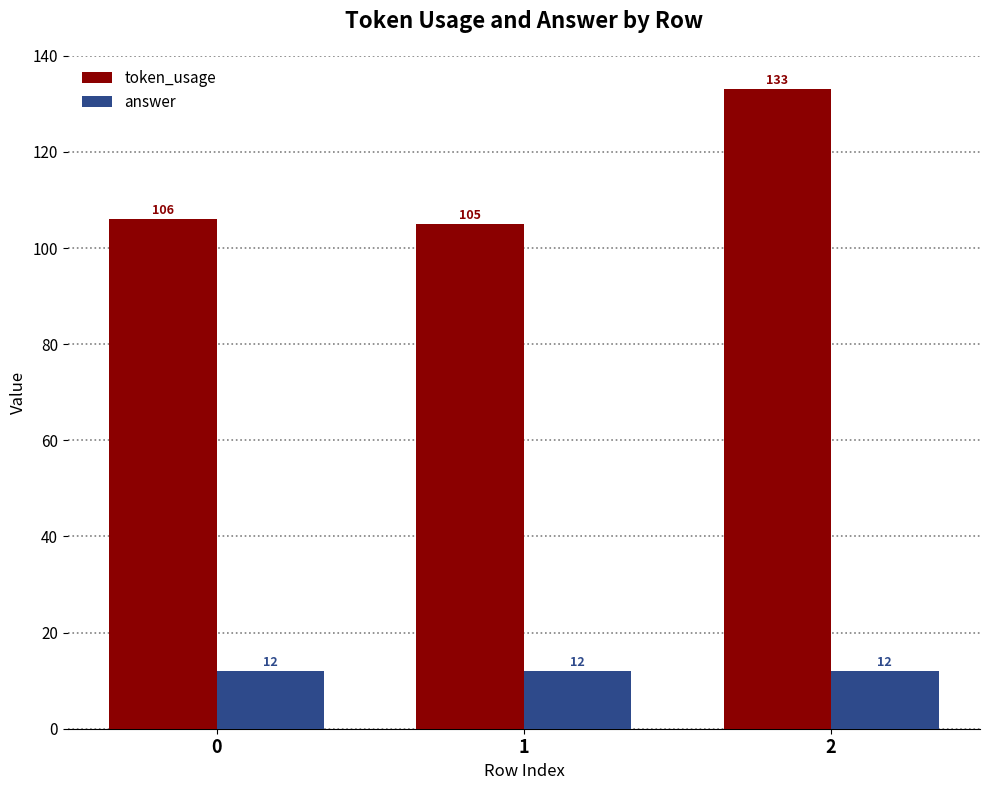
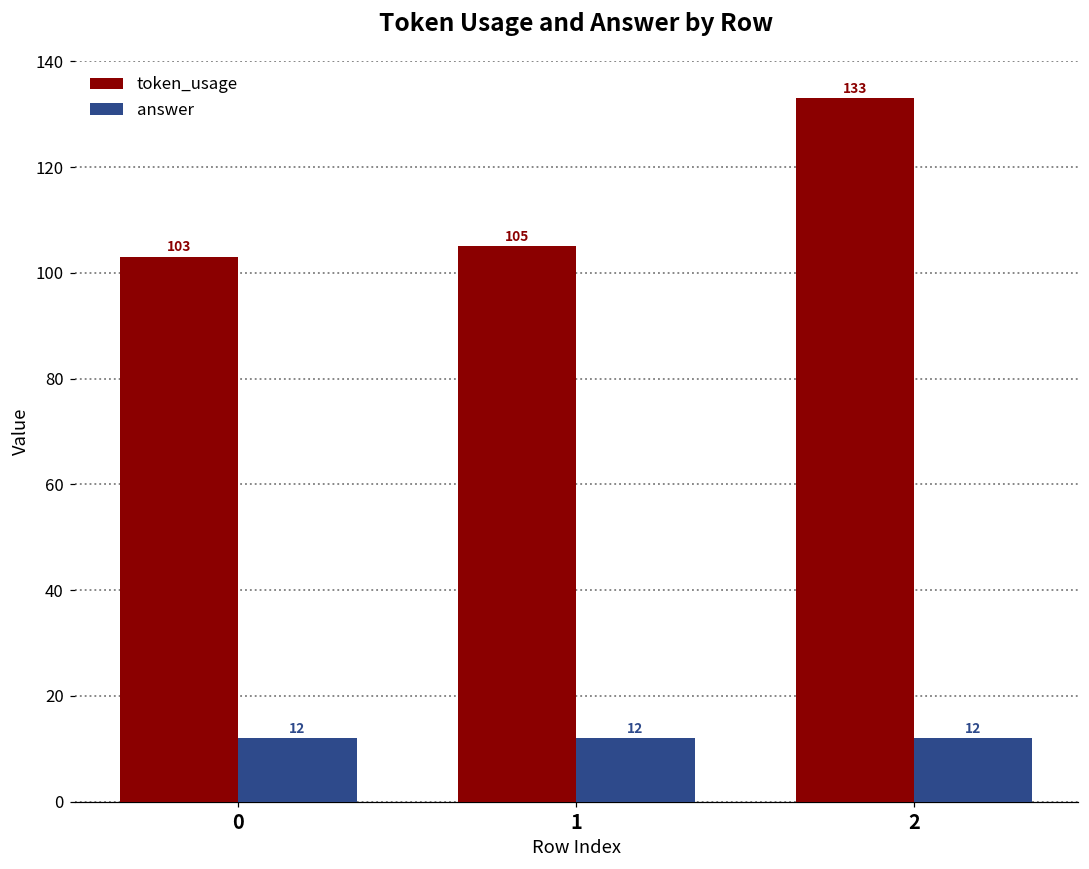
  {
    "token_usage": {
-     "0": 106,
+     "0": 103,
      "1": 105,
      "2": 133
    },
    "answer": {
      "0": 12,
      "1": 12,
      "2": 12
    }
  }
